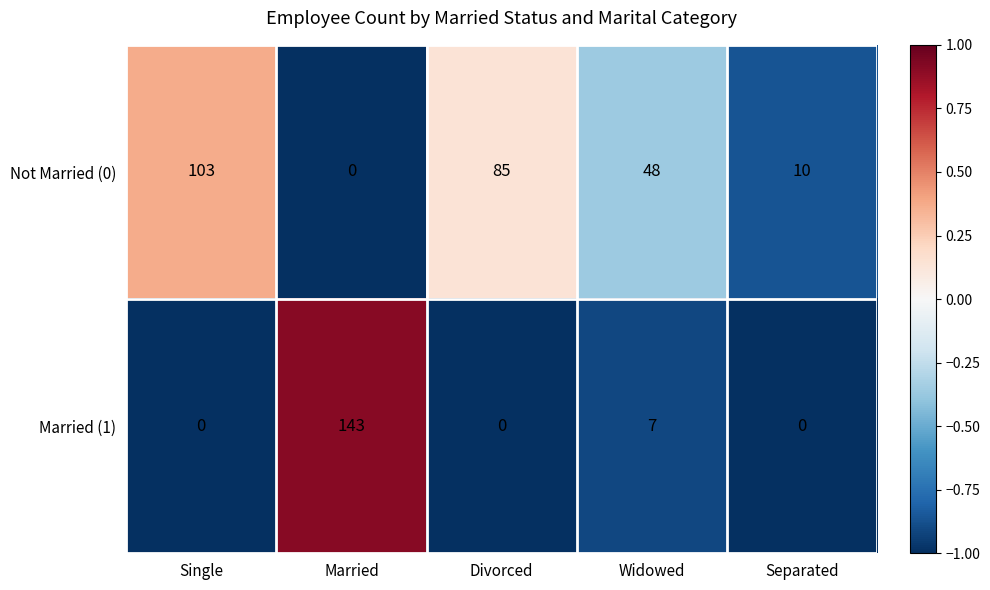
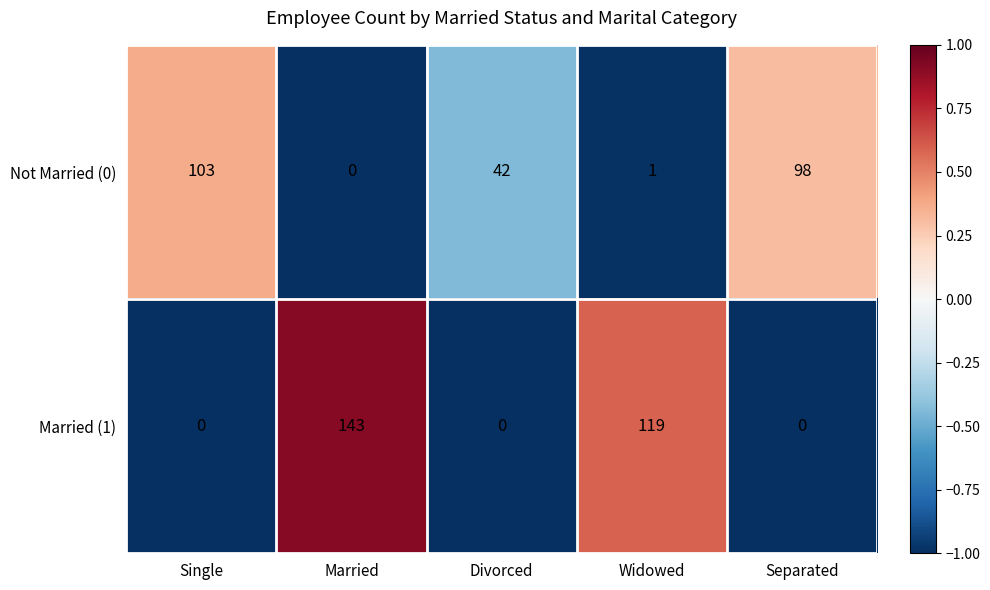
  {
    "Not Married (0)": {
      "Single": 103,
      "Married": 0,
-     "Divorced": 85,
-     "Widowed": 48,
-     "Separated": 10
+     "Divorced": 42,
+     "Widowed": 1,
+     "Separated": 98
    },
    "Married (1)": {
      "Single": 0,
      "Married": 143,
      "Divorced": 0,
-     "Widowed": 7,
+     "Widowed": 119,
      "Separated": 0
    }
  }
